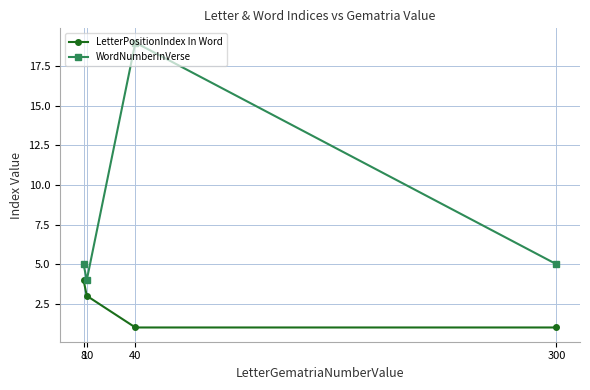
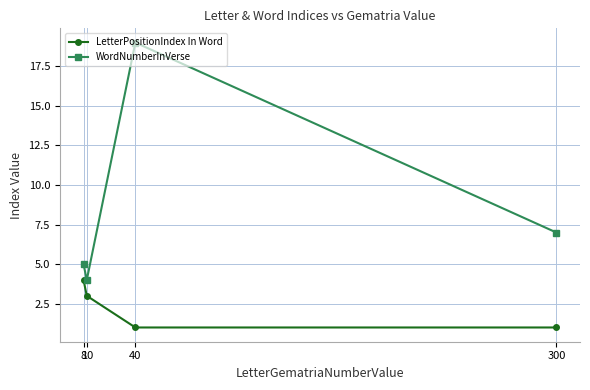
  {
    "LetterPositionIndex In Word": {
      "40": 1,
      "300": 1
    },
    "WordNumberInVerse": {
-     "300": 5
+     "300": 7
    }
  }
